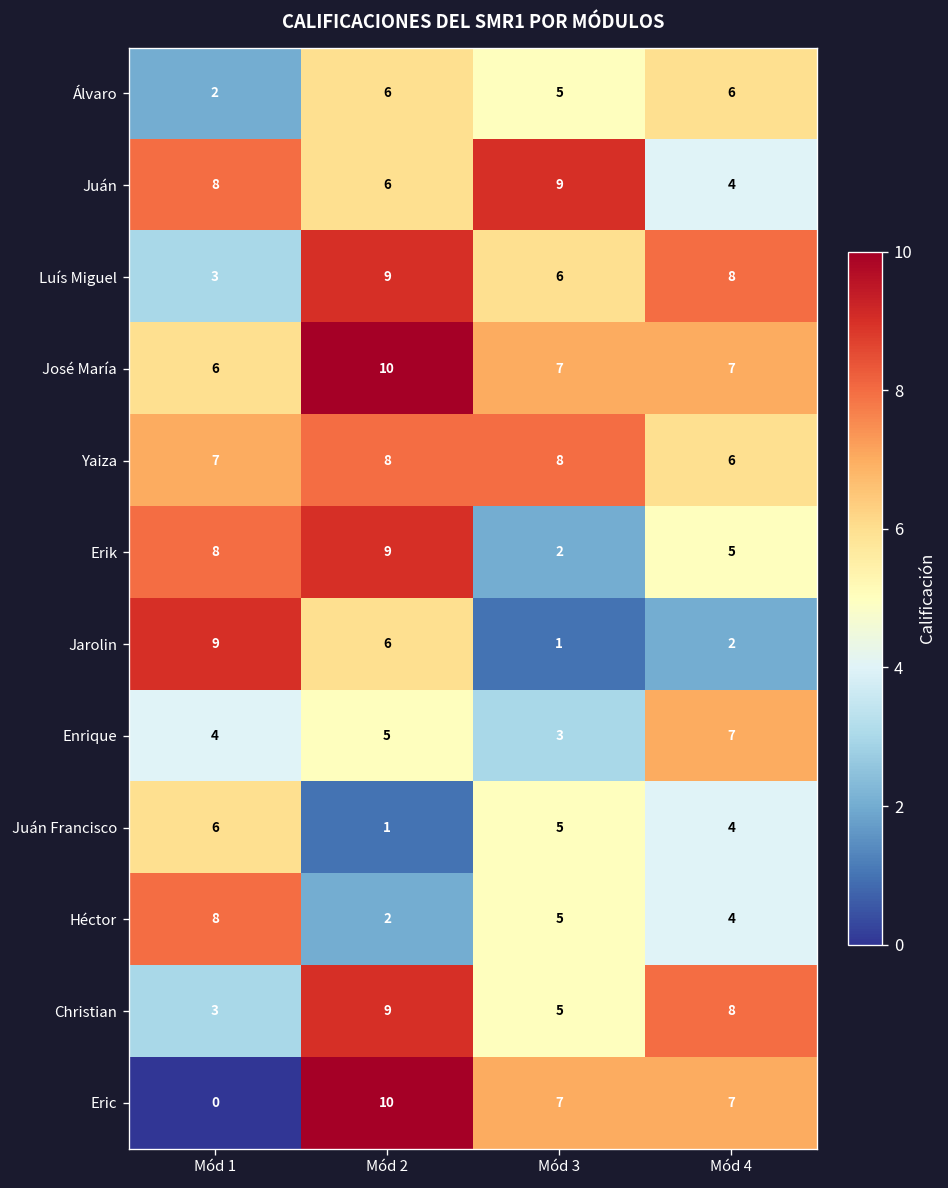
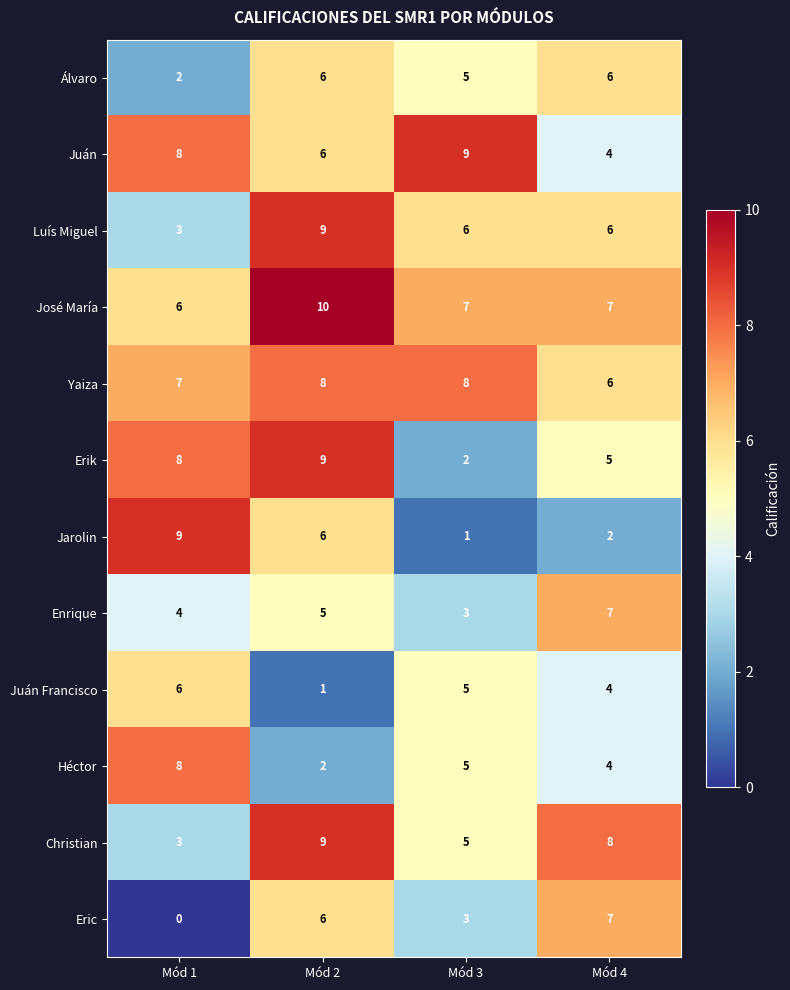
  {
    "Álvaro": {
      "Mód 1": 2,
      "Mód 2": 6,
      "Mód 3": 5,
      "Mód 4": 6
    },
    "Juán": {
      "Mód 1": 8,
      "Mód 2": 6,
      "Mód 3": 9,
      "Mód 4": 4
    },
    "Luís Miguel": {
      "Mód 1": 3,
      "Mód 2": 9,
      "Mód 3": 6,
-     "Mód 4": 8
+     "Mód 4": 6
    },
    "José María": {
      "Mód 1": 6,
      "Mód 2": 10,
      "Mód 3": 7,
      "Mód 4": 7
    },
    "Yaiza": {
      "Mód 1": 7,
      "Mód 2": 8,
      "Mód 3": 8,
      "Mód 4": 6
    },
    "Erik": {
      "Mód 1": 8,
      "Mód 2": 9,
      "Mód 3": 2,
      "Mód 4": 5
    },
    "Jarolin": {
      "Mód 1": 9,
      "Mód 2": 6,
      "Mód 3": 1,
      "Mód 4": 2
    },
    "Enrique": {
      "Mód 1": 4,
      "Mód 2": 5,
      "Mód 3": 3,
      "Mód 4": 7
    },
    "Juán Francisco": {
      "Mód 1": 6,
      "Mód 2": 1,
      "Mód 3": 5,
      "Mód 4": 4
    },
    "Héctor": {
      "Mód 1": 8,
      "Mód 2": 2,
      "Mód 3": 5,
      "Mód 4": 4
    },
    "Christian": {
      "Mód 1": 3,
      "Mód 2": 9,
      "Mód 3": 5,
      "Mód 4": 8
    },
    "Eric": {
      "Mód 1": 0,
-     "Mód 2": 10,
-     "Mód 3": 7,
+     "Mód 2": 6,
+     "Mód 3": 3,
      "Mód 4": 7
    }
  }
